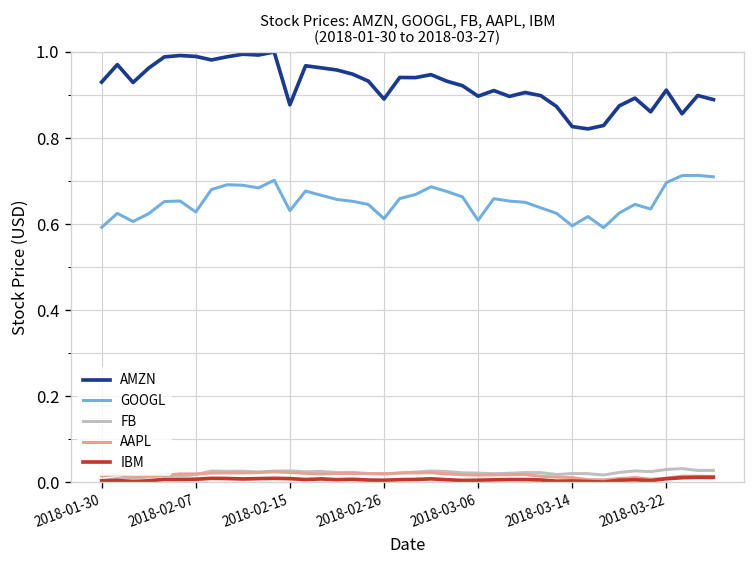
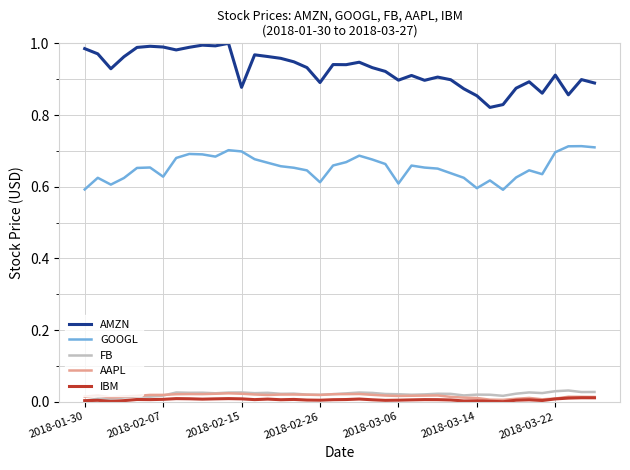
  {
    "AMZN": {
-     "2018-01-30": 0.93,
+     "2018-01-30": 0.99,
      "2018-02-07": 0.99,
      "2018-02-15": 0.88,
      "2018-02-26": 0.89,
      "2018-03-06": 0.90,
-     "2018-03-14": 0.83,
+     "2018-03-14": 0.85,
      "2018-03-22": 0.91
    },
    "GOOGL": {
      "2018-01-30": 0.59,
      "2018-02-07": 0.63,
-     "2018-02-15": 0.63,
+     "2018-02-15": 0.70,
      "2018-02-26": 0.61,
      "2018-03-06": 0.61,
      "2018-03-14": 0.60,
      "2018-03-22": 0.70
    },
    "FB": {
      "2018-03-14": 0.02,
      "2018-03-22": 0.03
    },
    "AAPL": {
      "2018-01-30": 0.01,
      "2018-03-14": 0.01
    },
    "IBM": {
      "2018-02-07": 0.01,
      "2018-02-15": 0.01,
      "2018-02-26": 0.00,
      "2018-03-06": 0.00,
      "2018-03-14": 0.00
    }
  }
